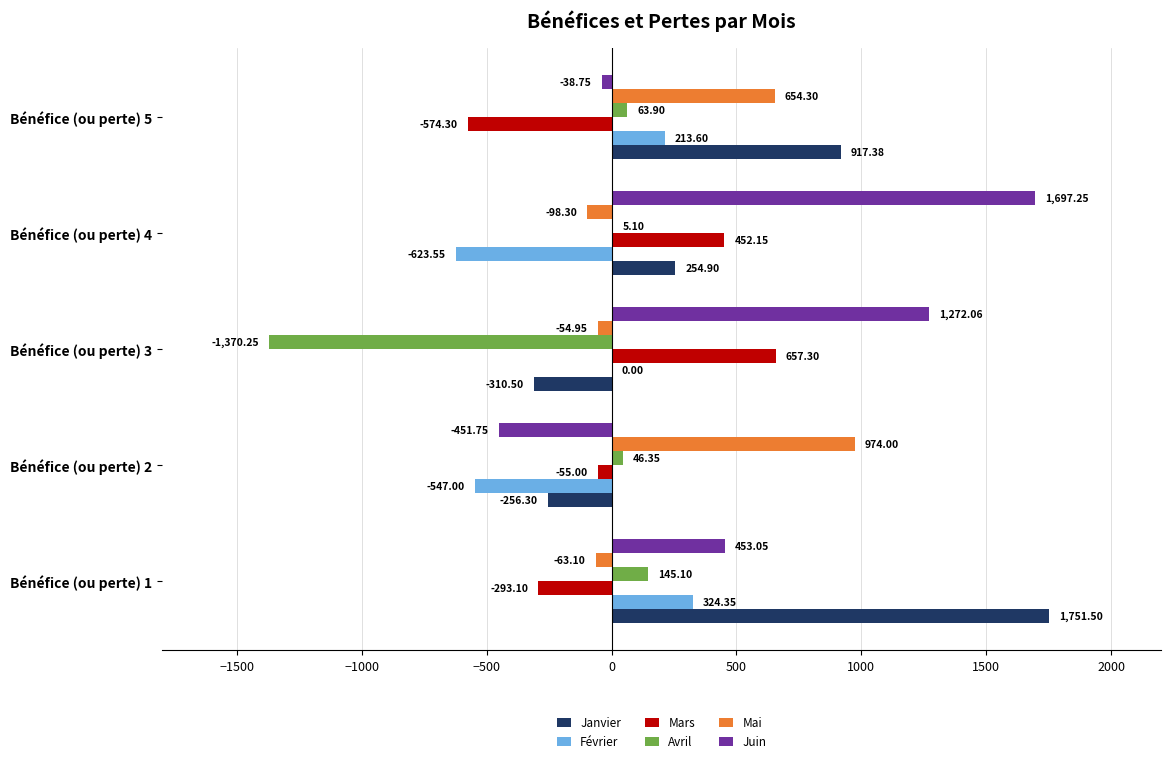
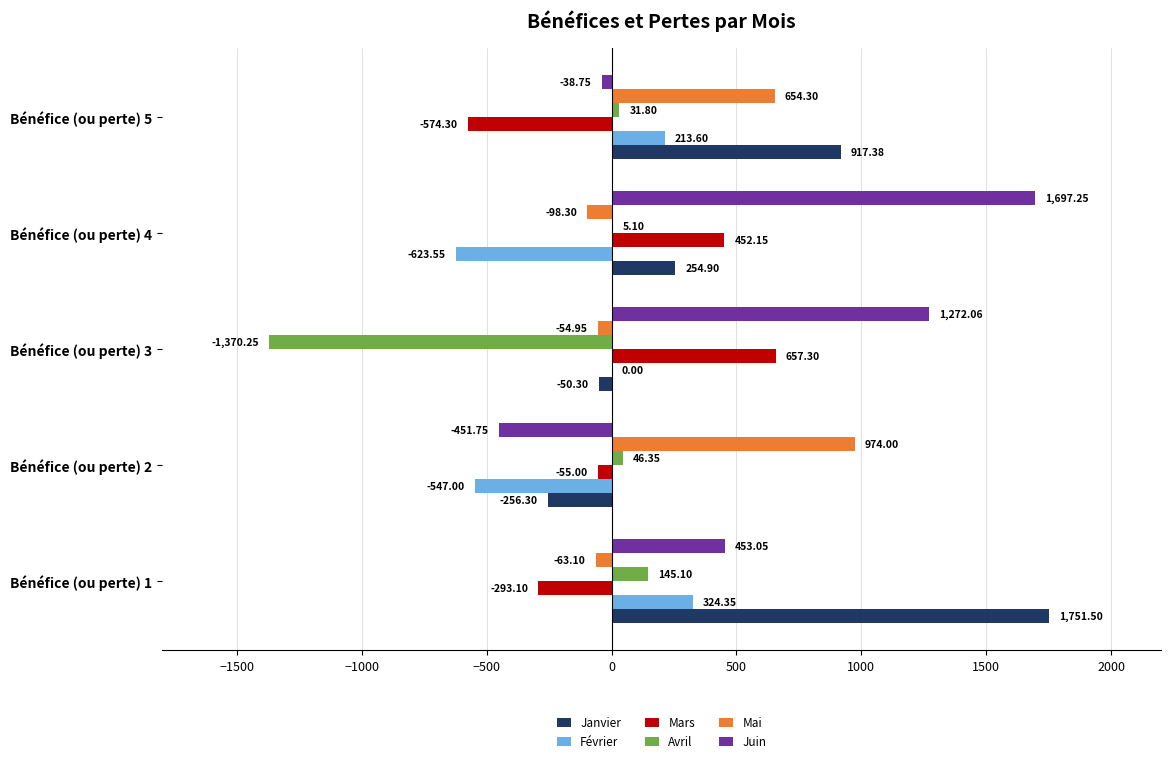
  {
    "Janvier": {
      "Bénéfice (ou perte) 5": "917.38",
      "Bénéfice (ou perte) 4": "254.90",
-     "Bénéfice (ou perte) 3": "-310.50",
+     "Bénéfice (ou perte) 3": "-50.30",
      "Bénéfice (ou perte) 2": "-256.30",
      "Bénéfice (ou perte) 1": "1,751.50"
    },
    "Février": {
      "Bénéfice (ou perte) 5": "213.60",
      "Bénéfice (ou perte) 4": "-623.55",
      "Bénéfice (ou perte) 3": "0.00",
      "Bénéfice (ou perte) 2": "-547.00",
      "Bénéfice (ou perte) 1": "324.35"
    },
    "Mars": {
      "Bénéfice (ou perte) 5": "-574.30",
      "Bénéfice (ou perte) 4": "452.15",
      "Bénéfice (ou perte) 3": "657.30",
      "Bénéfice (ou perte) 2": "-55.00",
      "Bénéfice (ou perte) 1": "-293.10"
    },
    "Avril": {
-     "Bénéfice (ou perte) 5": "63.90",
+     "Bénéfice (ou perte) 5": "31.80",
      "Bénéfice (ou perte) 4": "5.10",
      "Bénéfice (ou perte) 3": "-1,370.25",
      "Bénéfice (ou perte) 2": "46.35",
      "Bénéfice (ou perte) 1": "145.10"
    },
    "Mai": {
      "Bénéfice (ou perte) 5": "654.30",
      "Bénéfice (ou perte) 4": "-98.30",
      "Bénéfice (ou perte) 3": "-54.95",
      "Bénéfice (ou perte) 2": "974.00",
      "Bénéfice (ou perte) 1": "-63.10"
    },
    "Juin": {
      "Bénéfice (ou perte) 5": "-38.75",
      "Bénéfice (ou perte) 4": "1,697.25",
      "Bénéfice (ou perte) 3": "1,272.06",
      "Bénéfice (ou perte) 2": "-451.75",
      "Bénéfice (ou perte) 1": "453.05"
    }
  }
